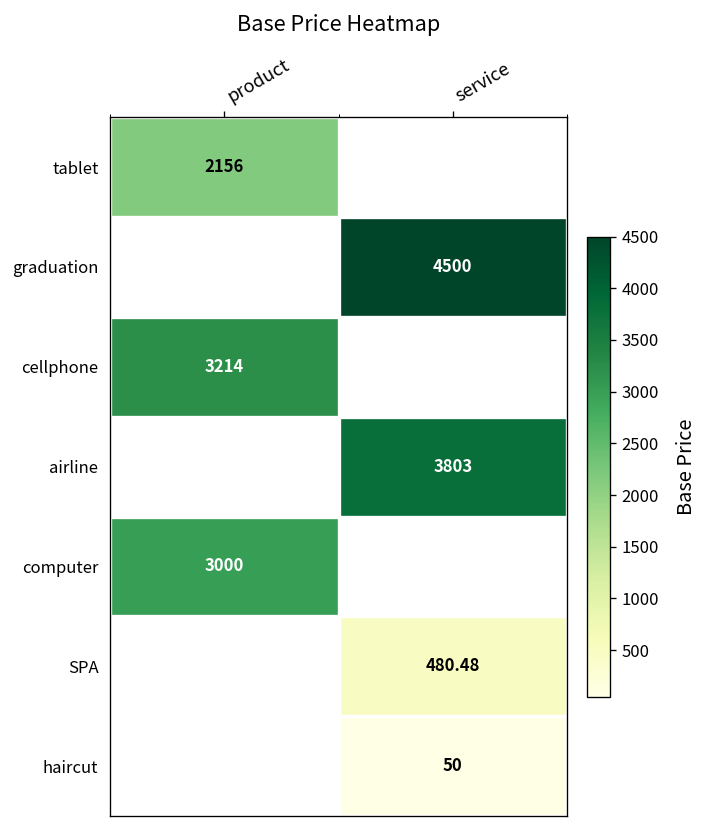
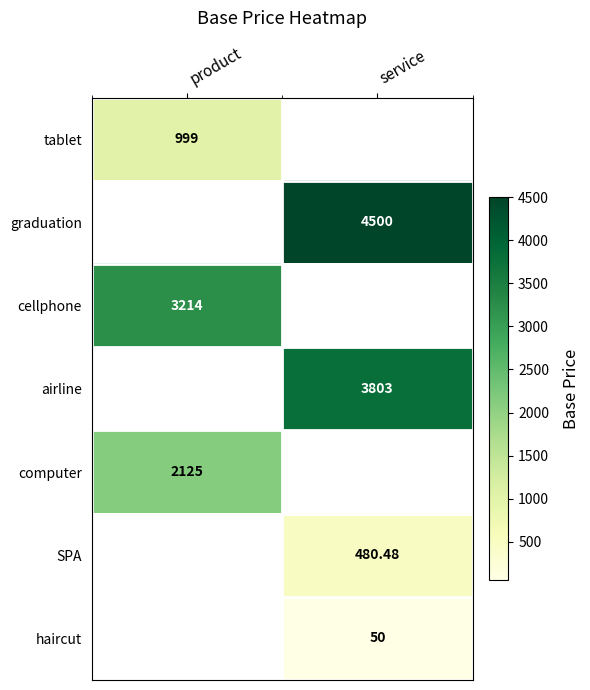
  {
    "tablet": {
-     "product": 2156
+     "product": 999
    },
    "graduation": {
      "service": 4500
    },
    "cellphone": {
      "product": 3214
    },
    "airline": {
      "service": 3803
    },
    "computer": {
-     "product": 3000
+     "product": 2125
    },
    "SPA": {
      "service": 480.48
    },
    "haircut": {
      "service": 50
    }
  }
